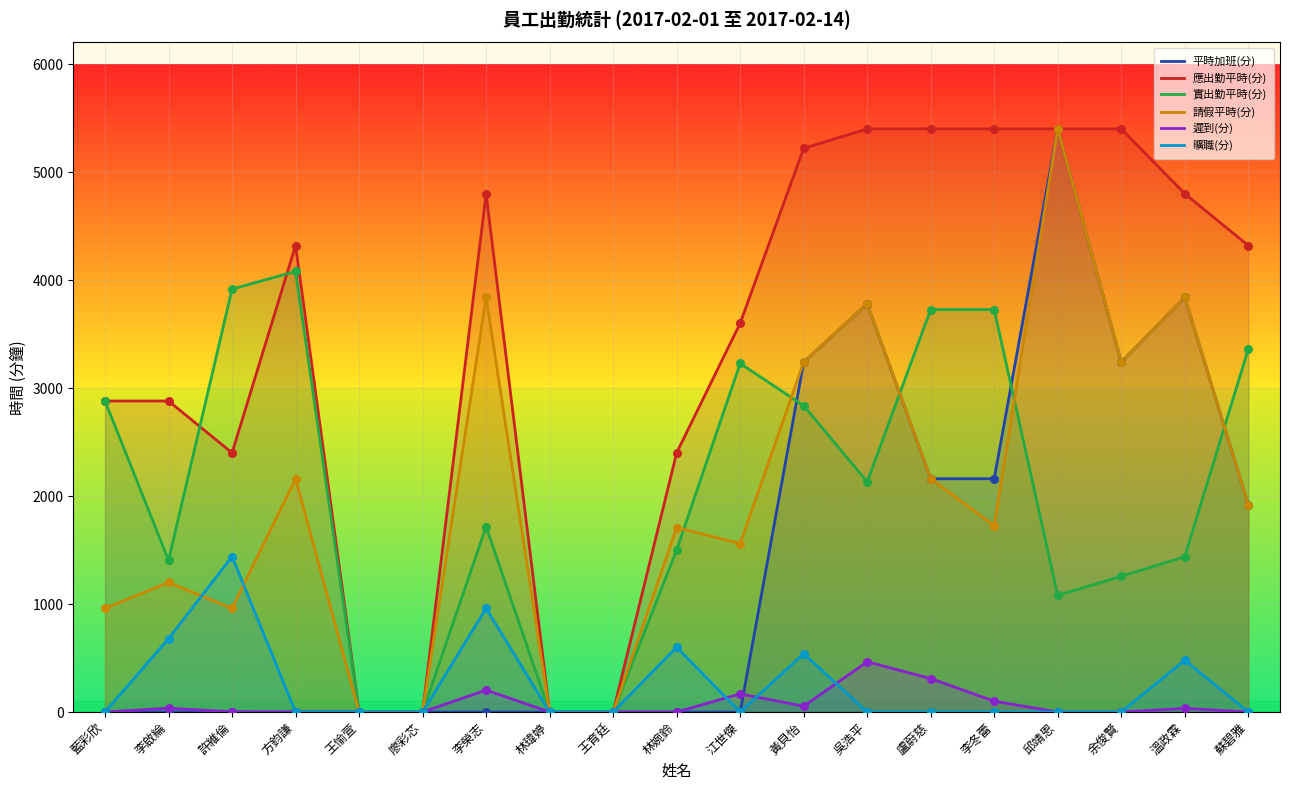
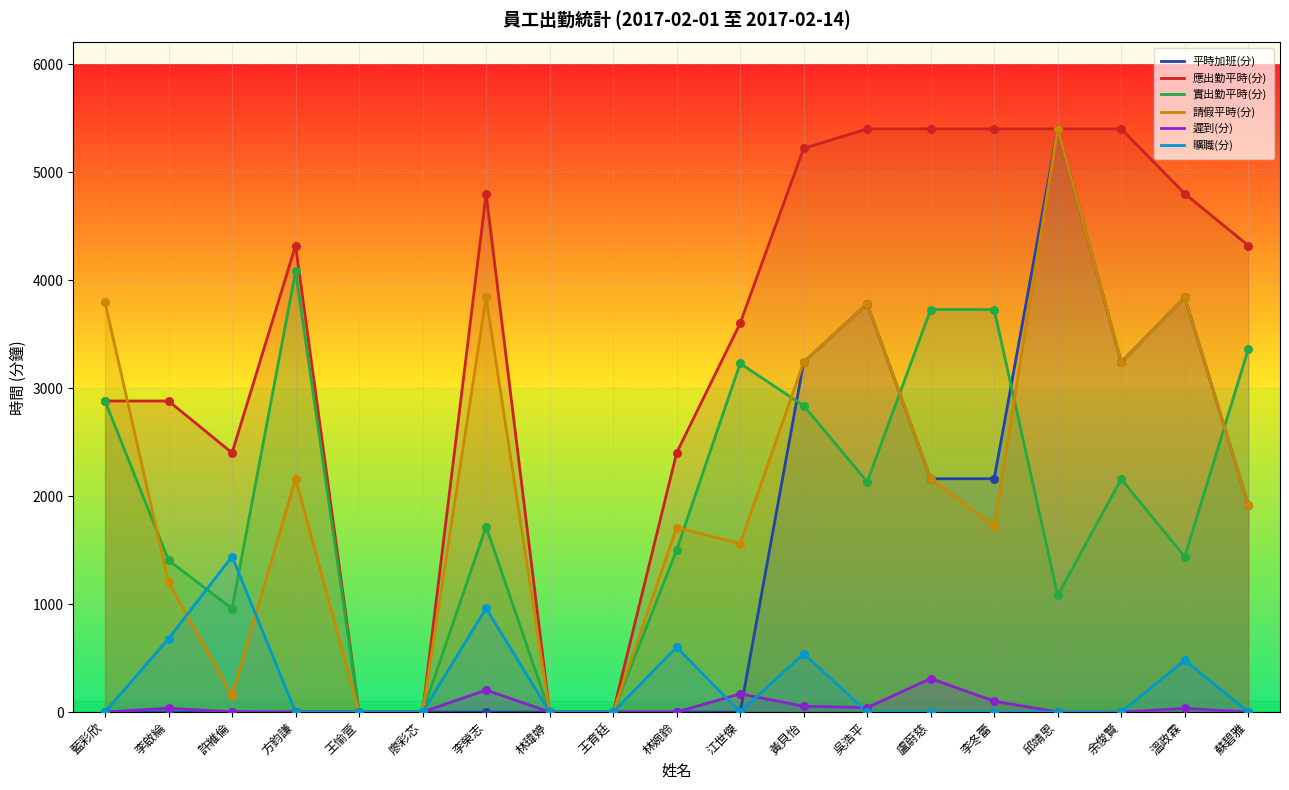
  {
    "平時加班(分)": {
      "李啟綸": 0,
      "李榮志": 0,
      "李冬蕾": 2160
    },
    "應出勤平時(分)": {
      "李啟綸": 2880,
      "許維倫": 2400,
      "方鈞謙": 4320,
      "李榮志": 4800,
      "林婉鈴": 2400,
      "江世傑": 3600,
      "黃貝怡": 5220,
      "吳浩平": 5400,
      "盧蔚慈": 5400,
      "李冬蕾": 5400,
      "余俊賢": 5400,
      "溫政霖": 4800,
      "蘇碧雅": 4320
    },
    "實出勤平時(分)": {
      "李啟綸": 1410,
-     "許維倫": 3920,
+     "許維倫": 960,
      "方鈞謙": 4080,
      "李榮志": 1720,
      "林婉鈴": 1500,
      "江世傑": 3230,
      "黃貝怡": 2840,
      "吳浩平": 2130,
      "盧蔚慈": 3730,
      "李冬蕾": 3730,
      "邱靖恩": 1080,
-     "余俊賢": 1260,
+     "余俊賢": 2160,
      "溫政霖": 1440,
      "蘇碧雅": 3360
    },
    "請假平時(分)": {
-     "藍彩欣": 960,
+     "藍彩欣": 3790,
      "李啟綸": 1200,
-     "許維倫": 960,
+     "許維倫": 150,
      "方鈞謙": 2160,
      "李榮志": 3840,
      "林婉鈴": 1710,
      "江世傑": 1560,
      "李冬蕾": 1730
    },
    "遲到(分)": {
      "李啟綸": 40,
      "李榮志": 200,
      "江世傑": 170,
      "黃貝怡": 50,
-     "吳浩平": 470,
+     "吳浩平": 40,
      "盧蔚慈": 310,
      "李冬蕾": 100,
      "溫政霖": 30
    },
    "曠職(分)": {
      "李啟綸": 680,
      "許維倫": 1440,
      "李榮志": 960,
      "林婉鈴": 600,
      "黃貝怡": 540,
      "吳浩平": 0,
      "盧蔚慈": 0,
      "李冬蕾": 0,
      "溫政霖": 480
    }
  }
